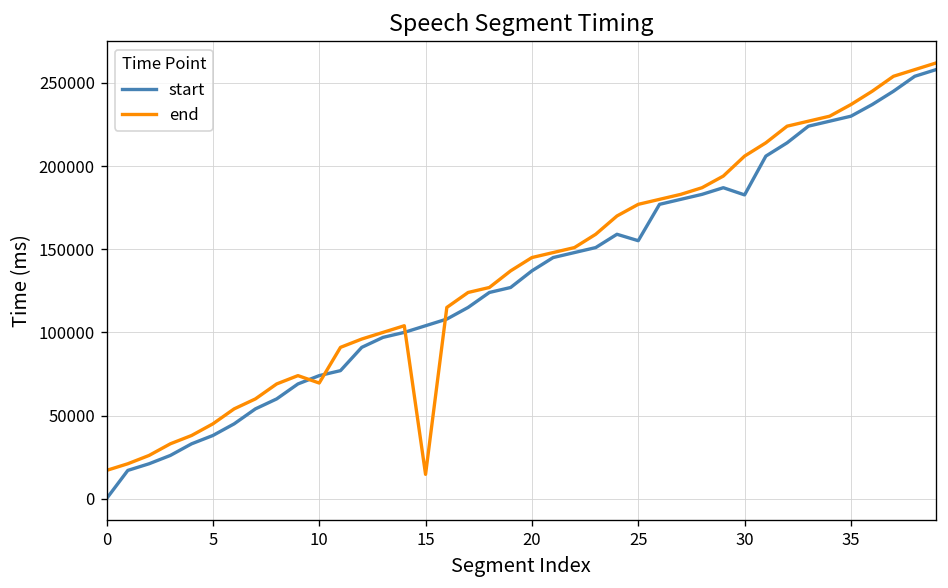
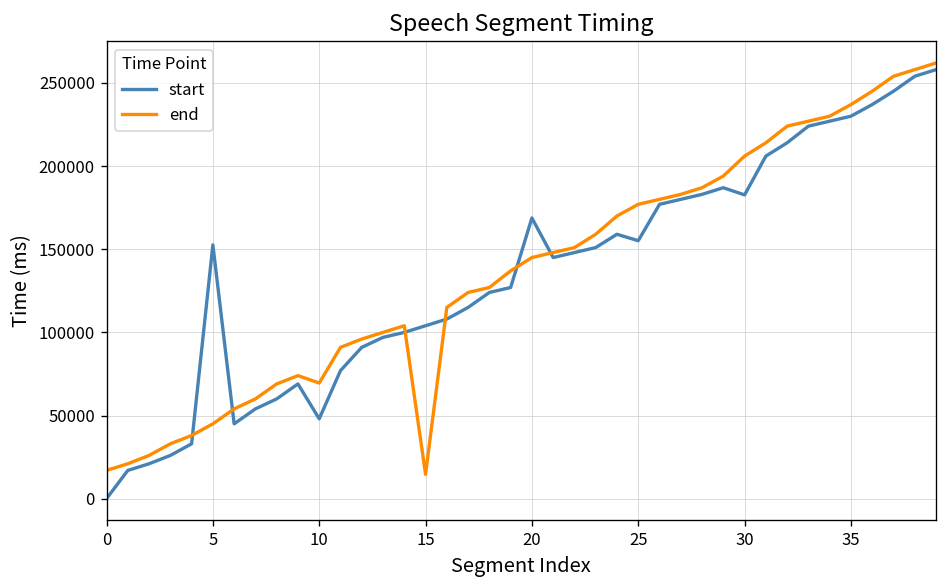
  {
    "start": {
      "0": 0,
-     "5": 38000,
-     "10": 74000,
+     "5": 153000,
+     "10": 48000,
      "15": 104000,
-     "20": 137000,
+     "20": 169000,
      "25": 155000,
      "30": 183000,
      "35": 230000
    },
    "end": {
      "0": 17000,
      "5": 45000,
      "10": 70000,
      "15": 15000,
      "20": 145000,
      "25": 177000,
      "30": 206000,
      "35": 237000
    }
  }
